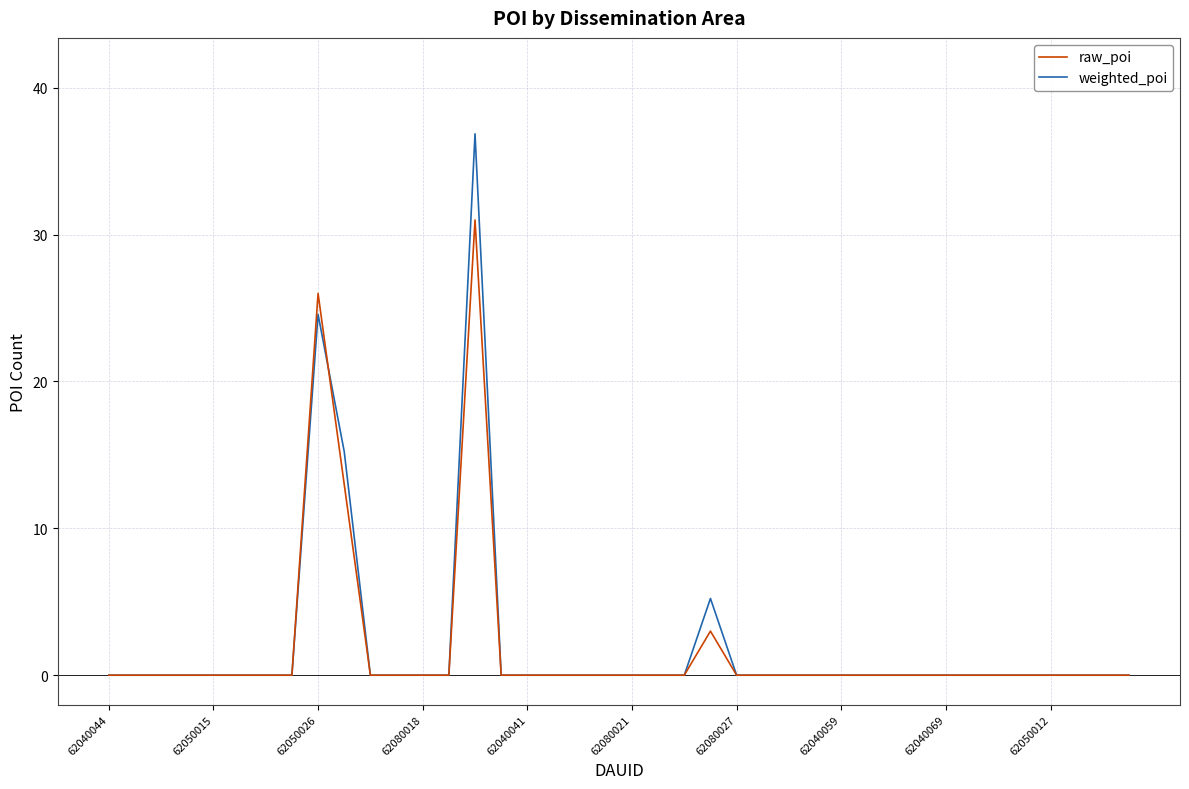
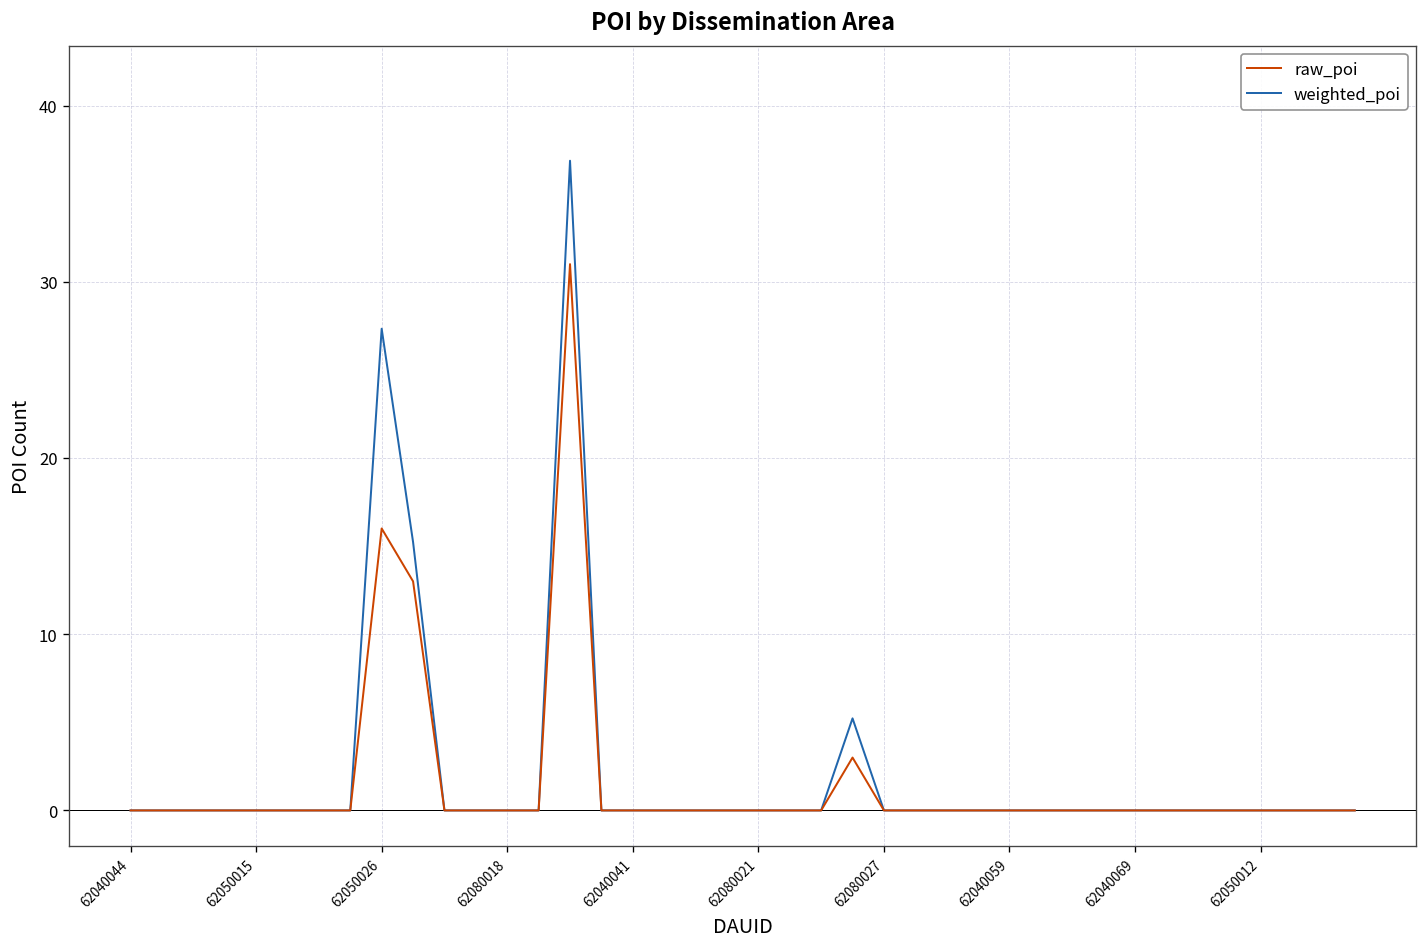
  {
    "raw_poi": {
-     "62050026": 26
+     "62050026": 16
    },
    "weighted_poi": {
-     "62050026": 24.6
+     "62050026": 27.3
    }
  }
